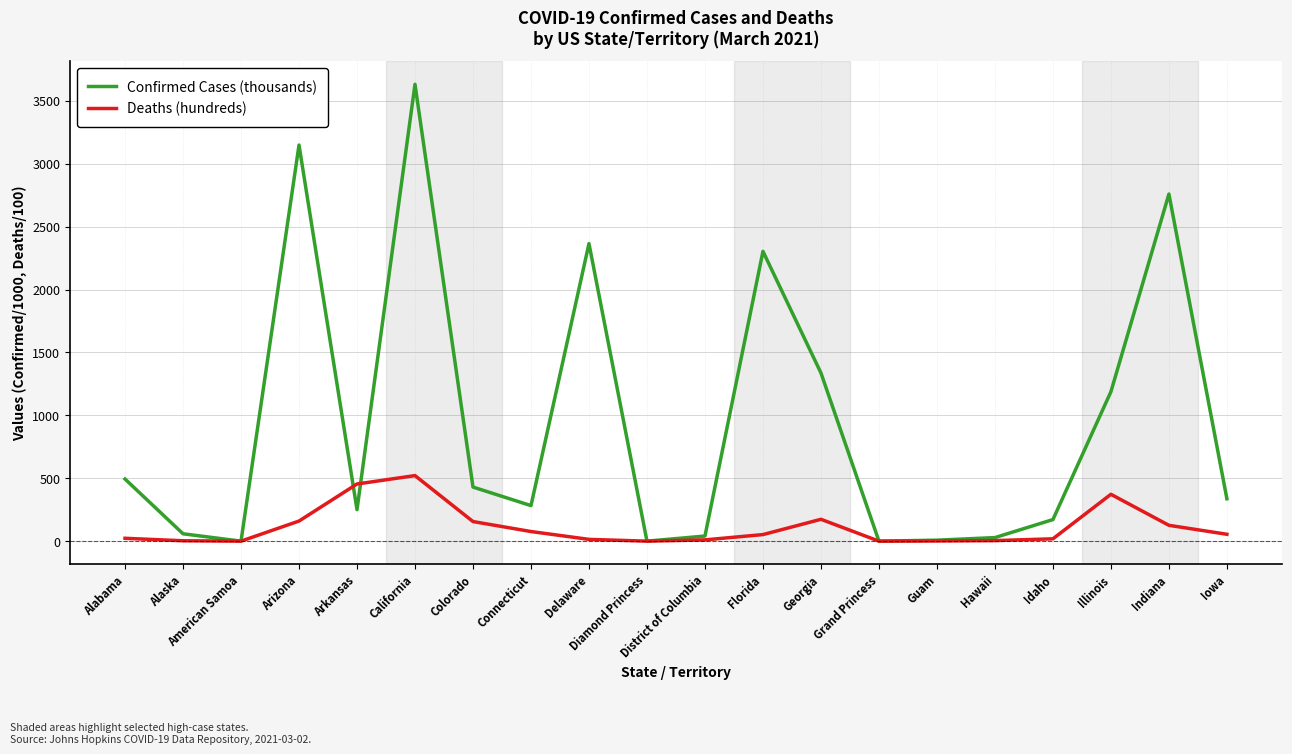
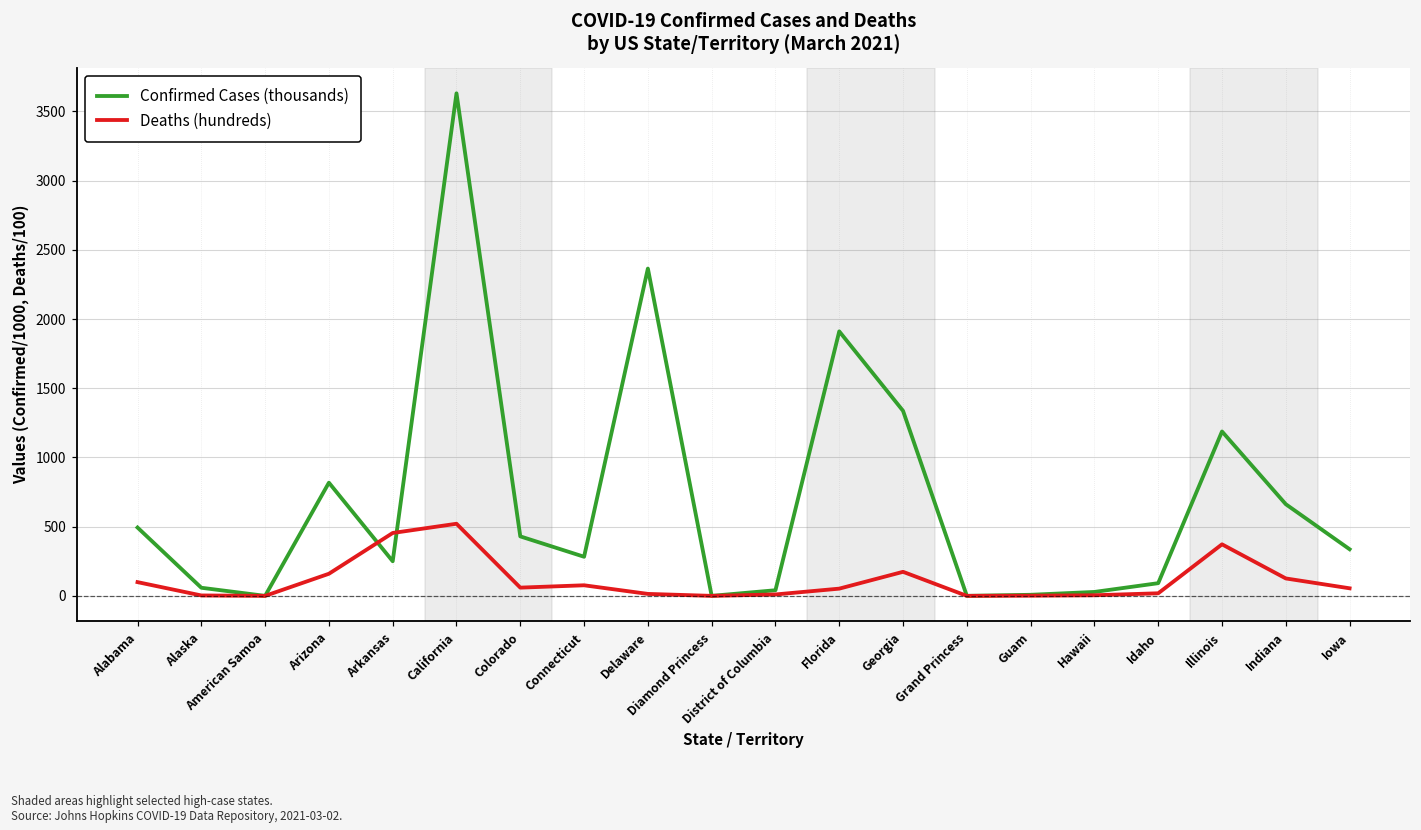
  {
    "Confirmed Cases (thousands)": {
      "Alabama": 490,
      "Alaska": 60,
-     "Arizona": 3150,
+     "Arizona": 820,
      "Arkansas": 250,
      "California": 3630,
      "Colorado": 430,
      "Connecticut": 280,
      "Delaware": 2360,
      "District of Columbia": 40,
-     "Florida": 2300,
+     "Florida": 1910,
      "Georgia": 1340,
      "Hawaii": 30,
-     "Idaho": 170,
+     "Idaho": 90,
      "Illinois": 1190,
-     "Indiana": 2760,
+     "Indiana": 660,
      "Iowa": 340
    },
    "Deaths (hundreds)": {
-     "Alabama": 20,
+     "Alabama": 100,
      "Alaska": 0,
      "Arizona": 160,
      "Arkansas": 450,
      "California": 520,
-     "Colorado": 160,
+     "Colorado": 60,
      "Connecticut": 80,
      "Delaware": 10,
      "District of Columbia": 10,
      "Florida": 50,
      "Georgia": 170,
      "Hawaii": 0,
      "Idaho": 20,
      "Illinois": 370,
      "Indiana": 130,
      "Iowa": 50
    }
  }
